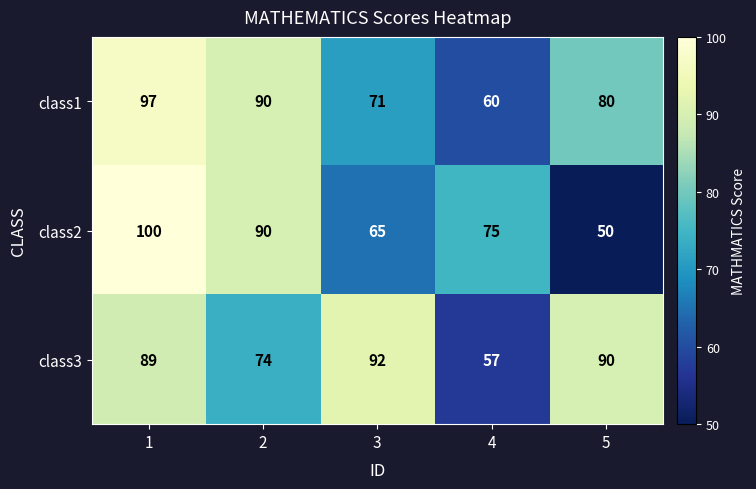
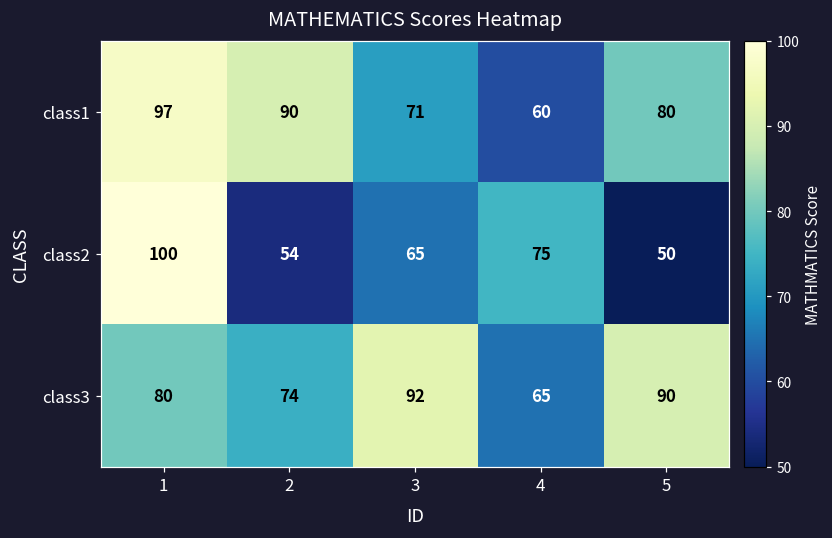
  {
    "class1": {
      "1": 97,
      "2": 90,
      "3": 71,
      "4": 60,
      "5": 80
    },
    "class2": {
      "1": 100,
-     "2": 90,
+     "2": 54,
      "3": 65,
      "4": 75,
      "5": 50
    },
    "class3": {
-     "1": 89,
+     "1": 80,
      "2": 74,
      "3": 92,
-     "4": 57,
+     "4": 65,
      "5": 90
    }
  }
